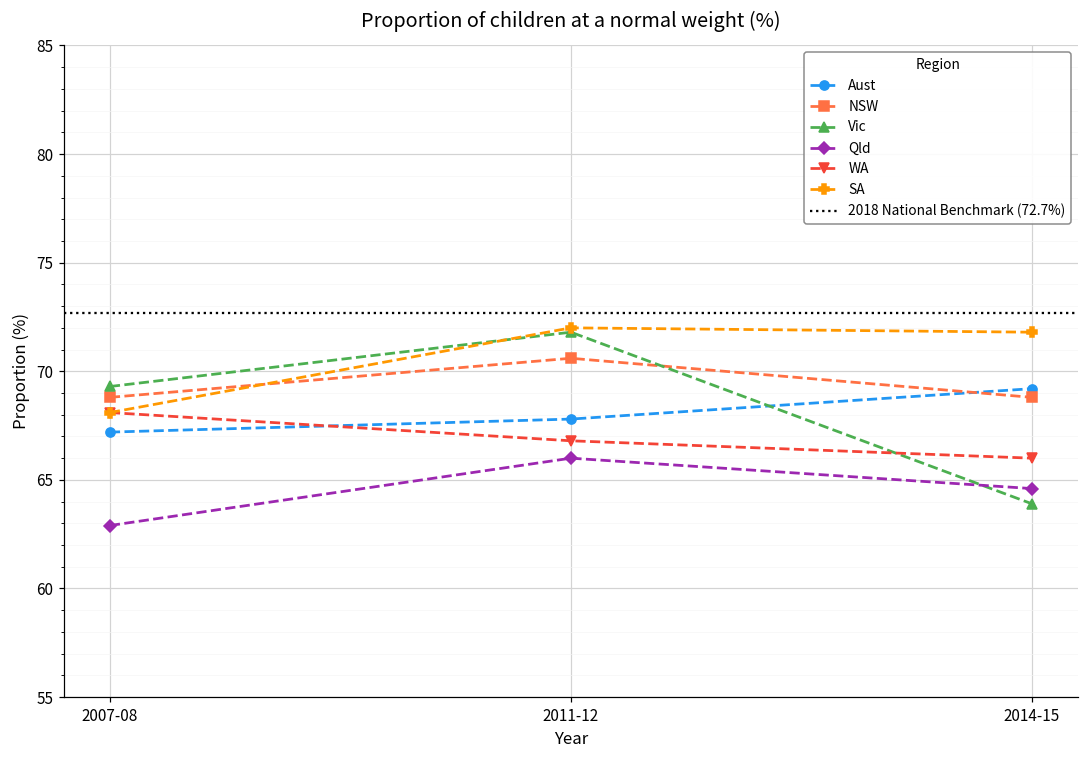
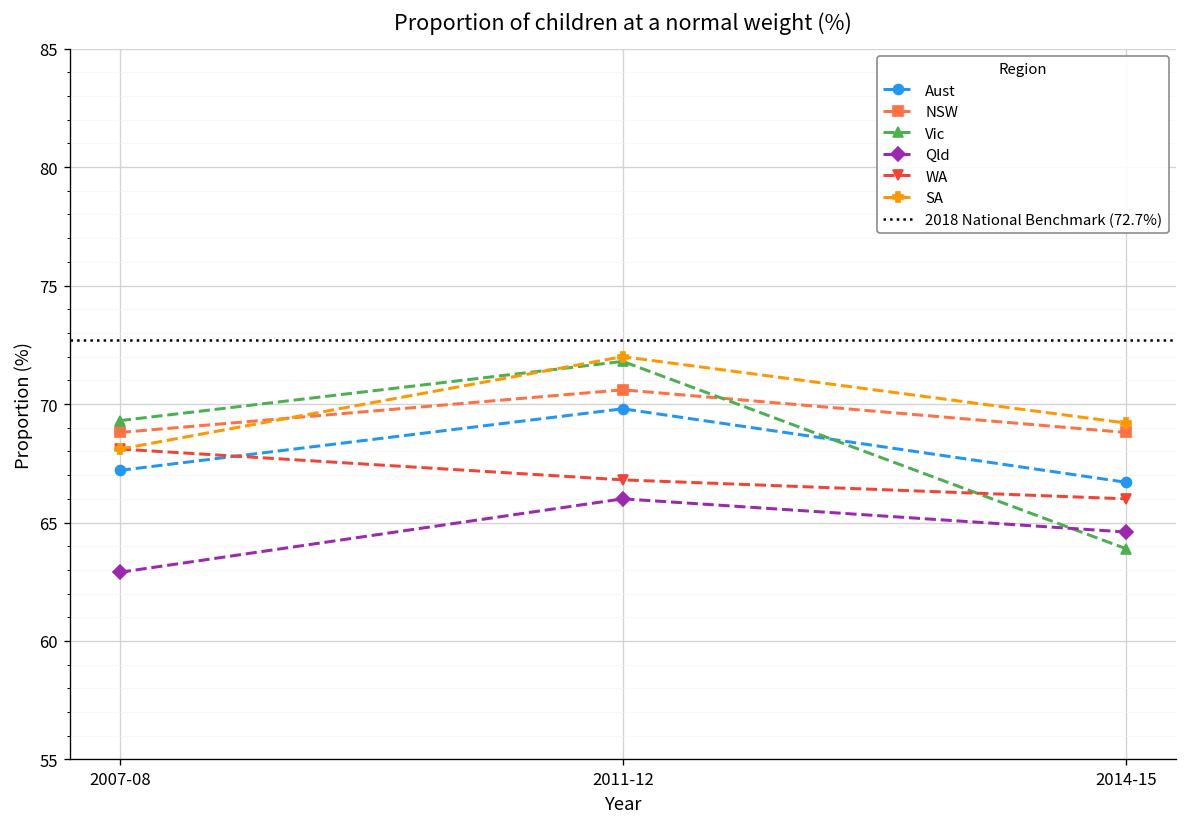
  {
    "Aust": {
      "2007-08": 67.2,
-     "2011-12": 67.8,
-     "2014-15": 69.2
+     "2011-12": 69.8,
+     "2014-15": 66.7
    },
    "Vic": {
      "2007-08": 69.3,
      "2011-12": 71.8,
      "2014-15": 63.9
    },
    "Qld": {
      "2007-08": 62.9,
      "2011-12": 66.0,
      "2014-15": 64.6
    },
    "SA": {
      "2011-12": 72.0,
-     "2014-15": 71.8
+     "2014-15": 69.2
    }
  }
